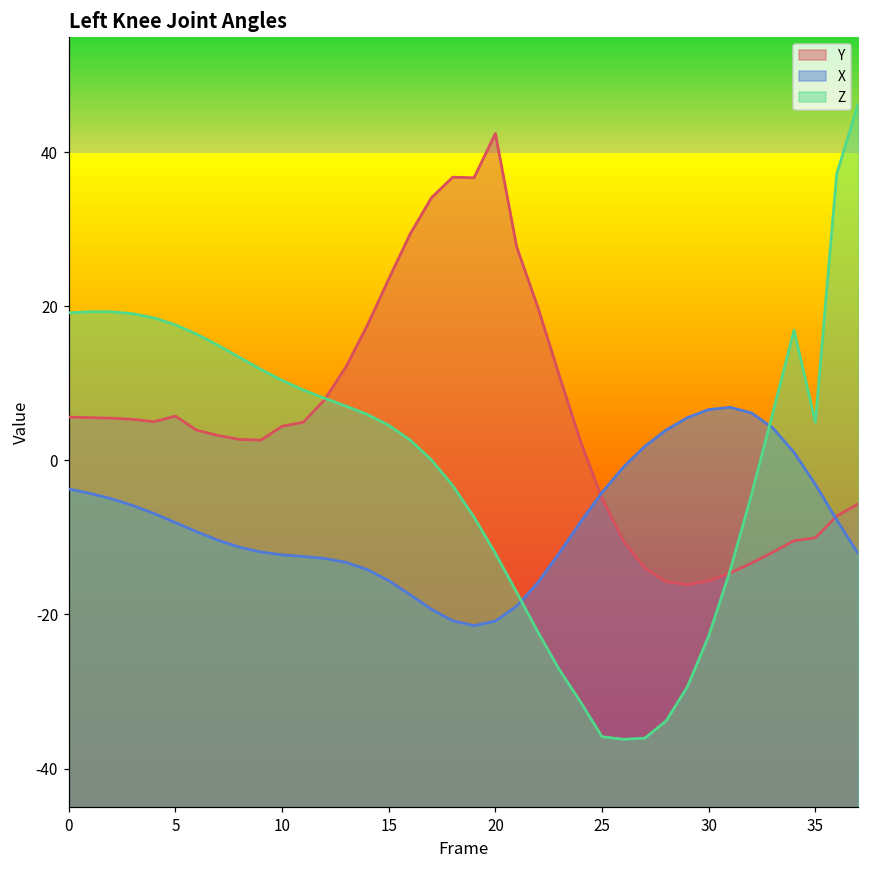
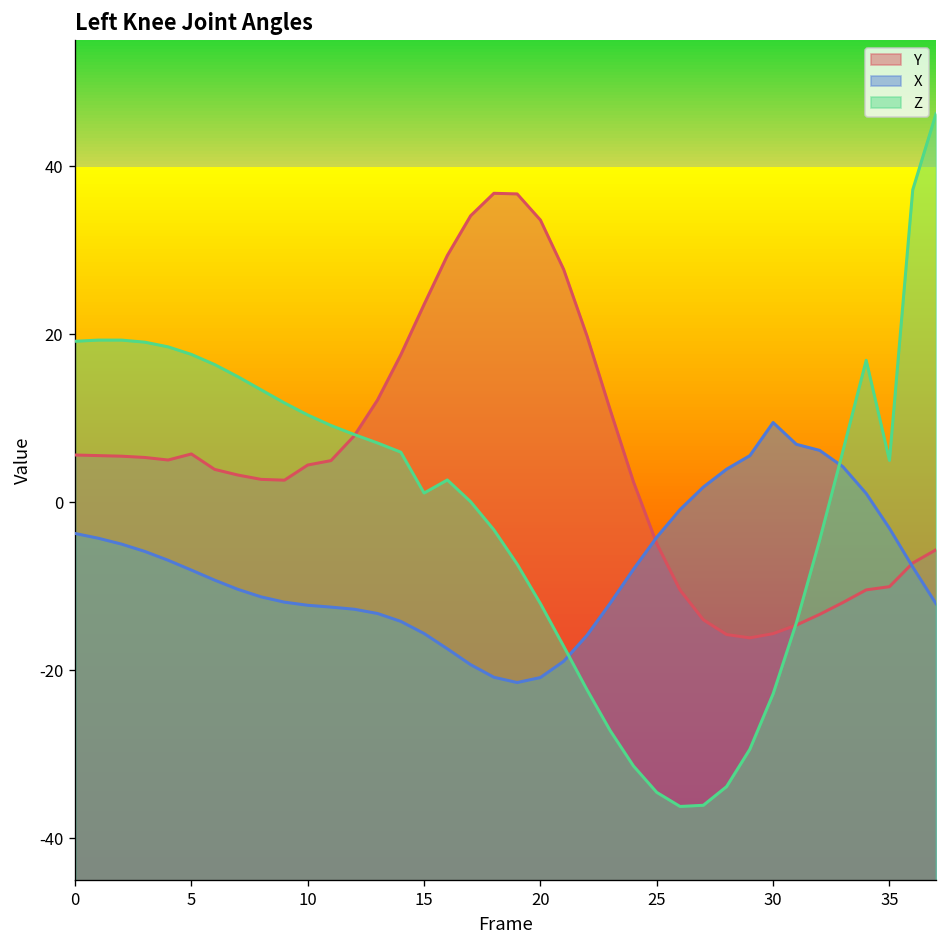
  {
    "Y": {
      "0": 6,
      "5": 6,
      "10": 4,
      "15": 24,
-     "20": 42,
+     "20": 34,
      "25": -5,
      "30": -16,
      "35": -10
    },
    "X": {
      "0": -4,
      "5": -8,
      "10": -12,
      "15": -16,
      "20": -21,
      "25": -4,
-     "30": 7,
+     "30": 9,
      "35": -3
    },
    "Z": {
      "0": 19,
      "5": 18,
      "10": 10,
-     "15": 5,
+     "15": 1,
      "20": -12,
-     "25": -36,
+     "25": -35,
      "30": -23,
      "35": 5
    }
  }
